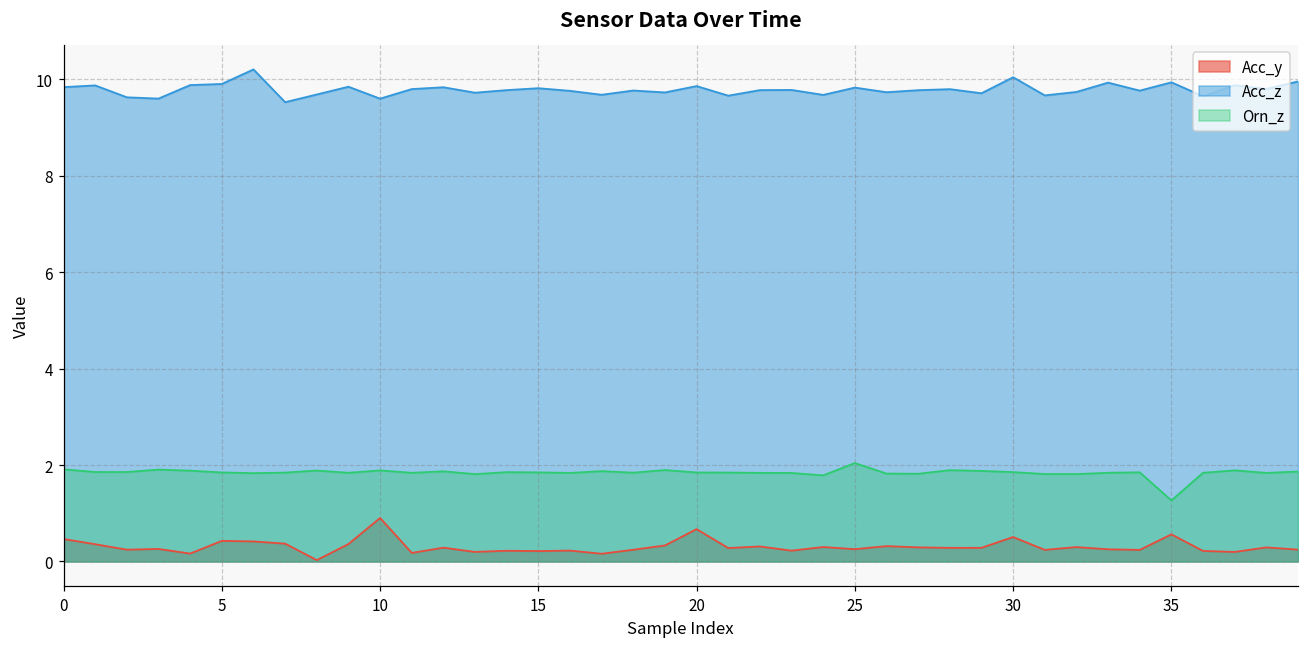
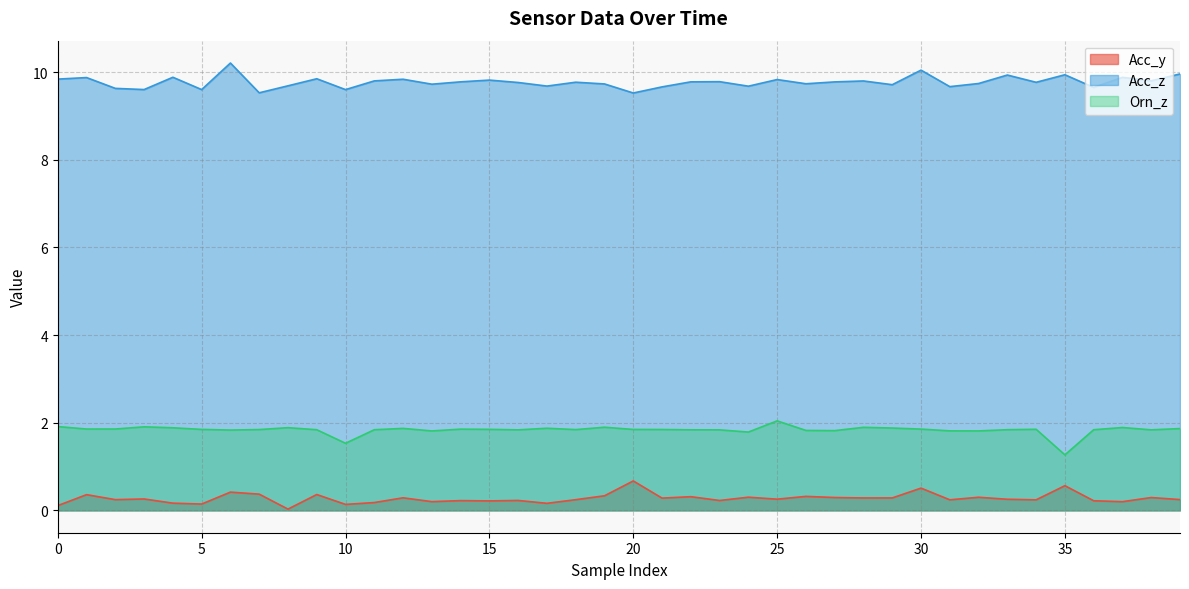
  {
    "Acc_y": {
-     "0": 0.5,
-     "5": 0.4,
-     "10": 0.9,
+     "0": 0.1,
+     "5": 0.1,
+     "10": 0.1,
      "15": 0.2,
      "20": 0.7,
      "25": 0.3,
      "30": 0.5,
      "35": 0.6
    },
    "Acc_z": {
      "0": 9.8,
-     "5": 9.9,
+     "5": 9.6,
      "10": 9.6,
      "15": 9.8,
-     "20": 9.9,
+     "20": 9.5,
      "25": 9.8,
      "30": 10.0,
      "35": 9.9
    },
    "Orn_z": {
      "0": 1.9,
      "5": 1.8,
-     "10": 1.9,
+     "10": 1.5,
      "15": 1.8,
      "20": 1.8,
      "25": 2.0,
      "30": 1.9,
      "35": 1.3
    }
  }
